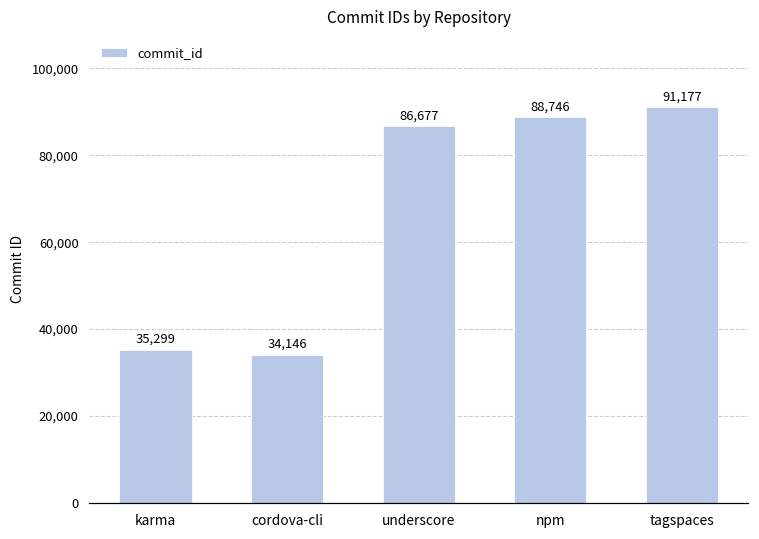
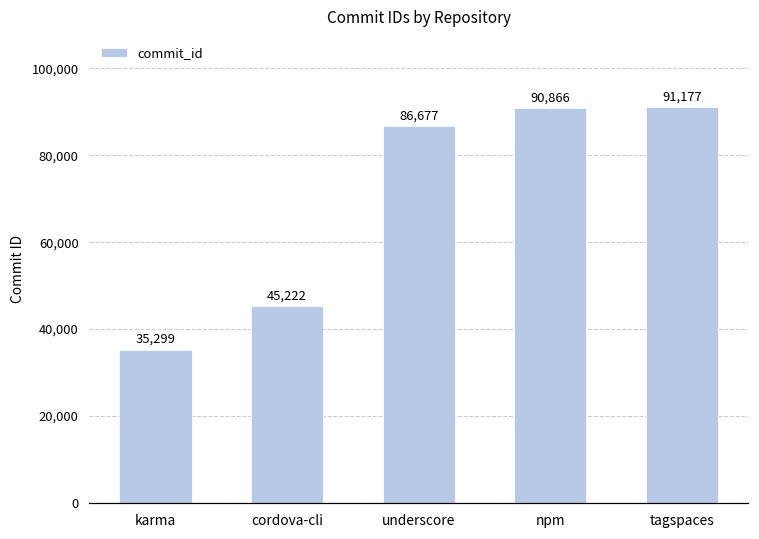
  {
    "karma": "35,299",
-   "cordova-cli": "34,146",
+   "cordova-cli": "45,222",
    "underscore": "86,677",
-   "npm": "88,746",
+   "npm": "90,866",
    "tagspaces": "91,177"
  }
